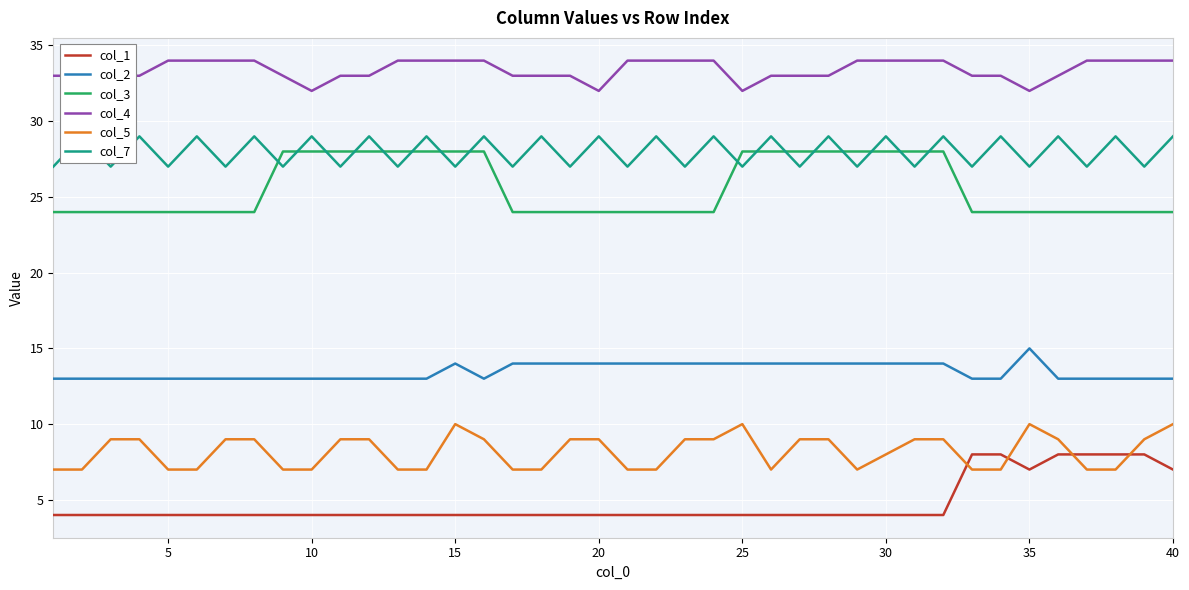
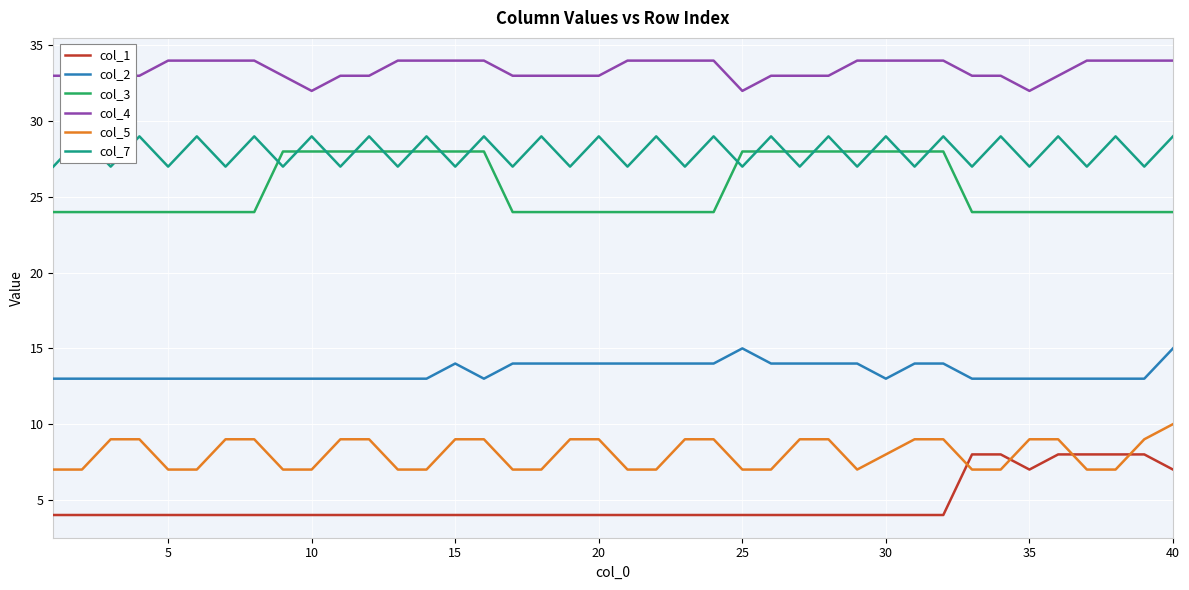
  {
    "col_1": {
      "5": 4,
      "10": 4,
      "15": 4,
      "20": 4,
      "25": 4,
      "30": 4,
      "35": 7,
      "40": 7
    },
    "col_2": {
      "5": 13,
      "10": 13,
      "15": 14,
      "20": 14,
-     "25": 14,
-     "30": 14,
-     "35": 15,
-     "40": 13
+     "25": 15,
+     "30": 13,
+     "35": 13,
+     "40": 15
    },
    "col_4": {
      "5": 34,
      "10": 32,
      "15": 34,
-     "20": 32,
+     "20": 33,
      "25": 32,
      "30": 34,
      "35": 32,
      "40": 34
    },
    "col_5": {
      "5": 7,
      "10": 7,
-     "15": 10,
+     "15": 9,
      "20": 9,
-     "25": 10,
+     "25": 7,
      "30": 8,
-     "35": 10,
+     "35": 9,
      "40": 10
    }
  }
